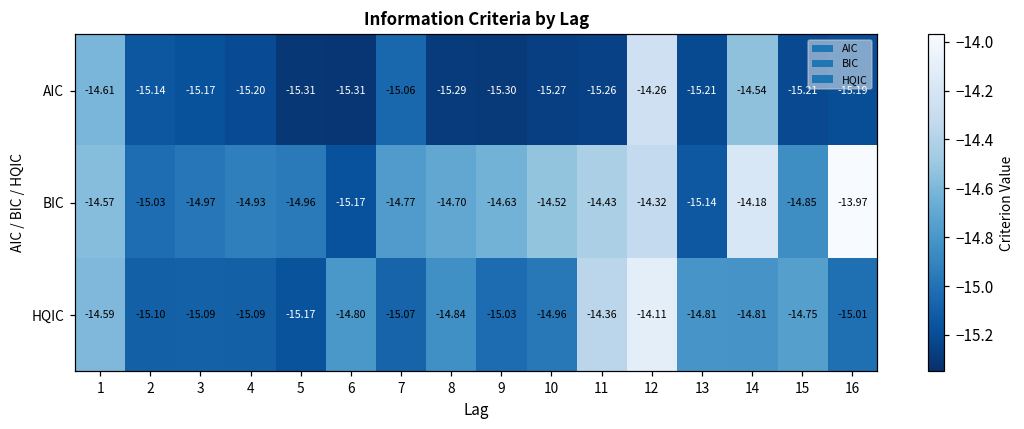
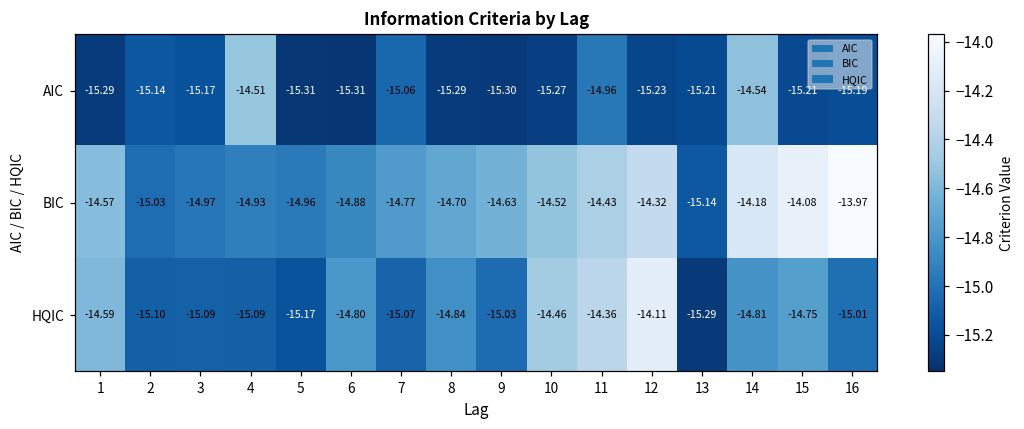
  {
    "AIC": {
-     "1": -14.61,
+     "1": -15.29,
      "2": -15.14,
      "3": -15.17,
-     "4": -15.20,
+     "4": -14.51,
      "5": -15.31,
      "6": -15.31,
      "7": -15.06,
      "8": -15.29,
      "9": -15.30,
      "10": -15.27,
-     "11": -15.26,
-     "12": -14.26,
+     "11": -14.96,
+     "12": -15.23,
      "13": -15.21,
      "14": -14.54
    },
    "BIC": {
      "1": -14.57,
      "2": -15.03,
      "3": -14.97,
      "4": -14.93,
      "5": -14.96,
-     "6": -15.17,
+     "6": -14.88,
      "7": -14.77,
      "8": -14.70,
      "9": -14.63,
      "10": -14.52,
      "11": -14.43,
      "12": -14.32,
      "13": -15.14,
      "14": -14.18,
-     "15": -14.85,
+     "15": -14.08,
      "16": -13.97
    },
    "HQIC": {
      "1": -14.59,
      "2": -15.10,
      "3": -15.09,
      "4": -15.09,
      "5": -15.17,
      "6": -14.80,
      "7": -15.07,
      "8": -14.84,
      "9": -15.03,
-     "10": -14.96,
+     "10": -14.46,
      "11": -14.36,
      "12": -14.11,
-     "13": -14.81,
+     "13": -15.29,
      "14": -14.81,
      "15": -14.75,
      "16": -15.01
    }
  }
